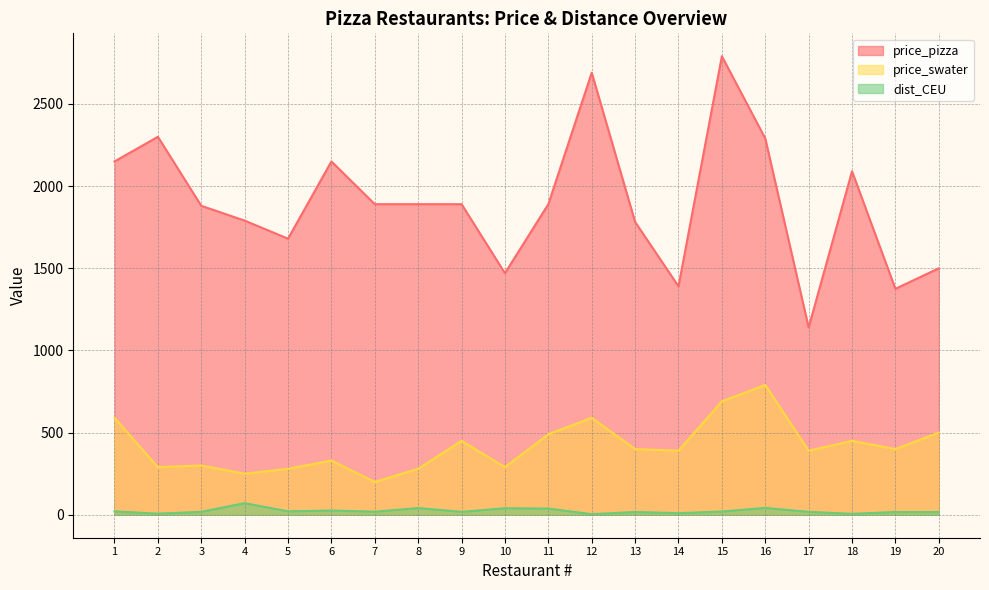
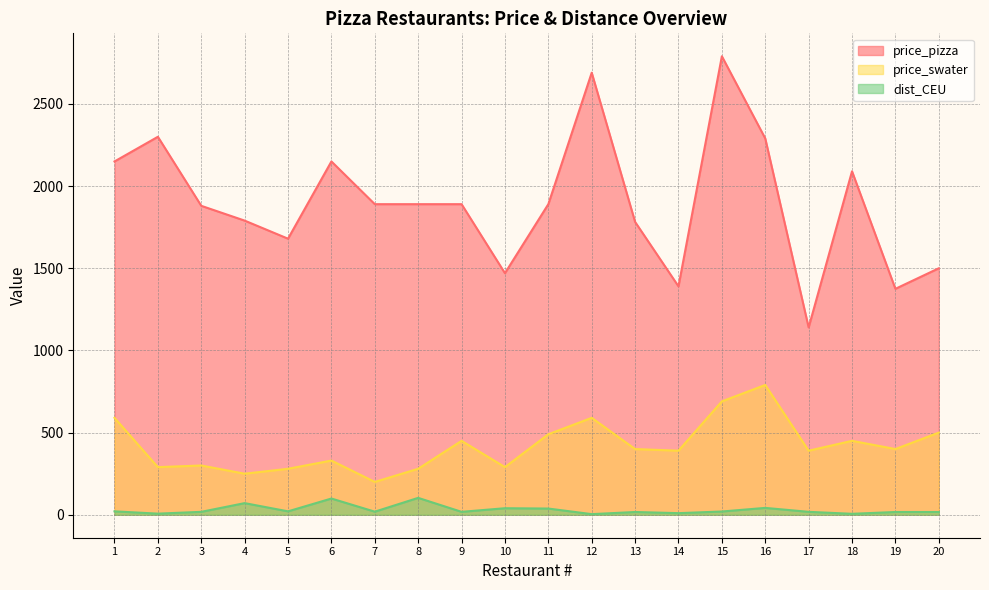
  {
    "price_pizza": {
      "1": 2150,
      "2": 2300,
      "3": 1880,
      "4": 1790,
      "5": 1680,
      "6": 2150,
      "7": 1890,
      "8": 1890,
      "9": 1890,
      "10": 1470,
      "11": 1890,
      "12": 2690,
      "13": 1780,
      "14": 1390,
      "15": 2790,
      "16": 2290,
      "17": 1140,
      "18": 2090,
      "19": 1380,
      "20": 1500
    },
    "price_swater": {
      "1": 590,
      "2": 290,
      "3": 300,
      "4": 250,
      "5": 280,
      "6": 330,
      "7": 200,
      "8": 280,
      "9": 450,
      "10": 290,
      "11": 490,
      "12": 590,
      "13": 400,
      "14": 390,
      "15": 690,
      "16": 790,
      "17": 390,
      "18": 450,
      "19": 400,
      "20": 500
    },
    "dist_CEU": {
      "1": 20,
      "2": 10,
      "3": 20,
      "4": 70,
      "5": 20,
-     "6": 30,
+     "6": 100,
      "7": 20,
-     "8": 40,
+     "8": 100,
      "9": 20,
      "10": 40,
      "11": 40,
      "12": 0,
      "13": 20,
      "14": 10,
      "15": 20,
      "16": 40,
      "17": 20,
      "18": 10,
      "19": 20,
      "20": 20
    }
  }
